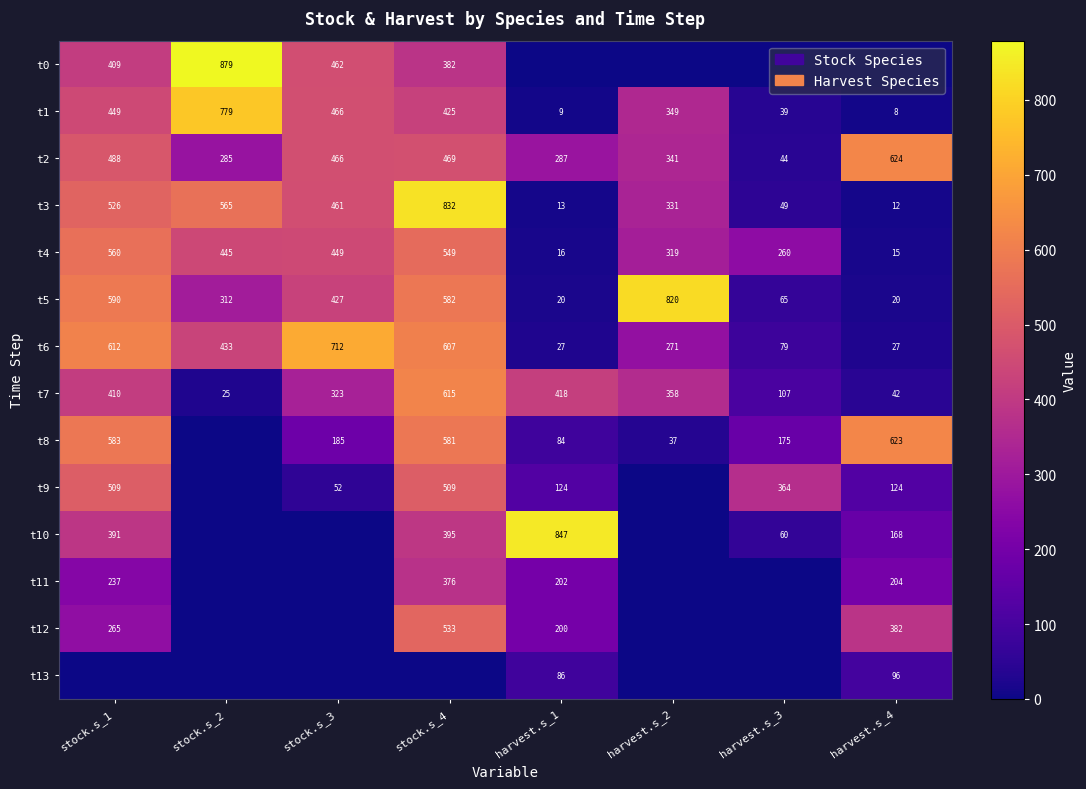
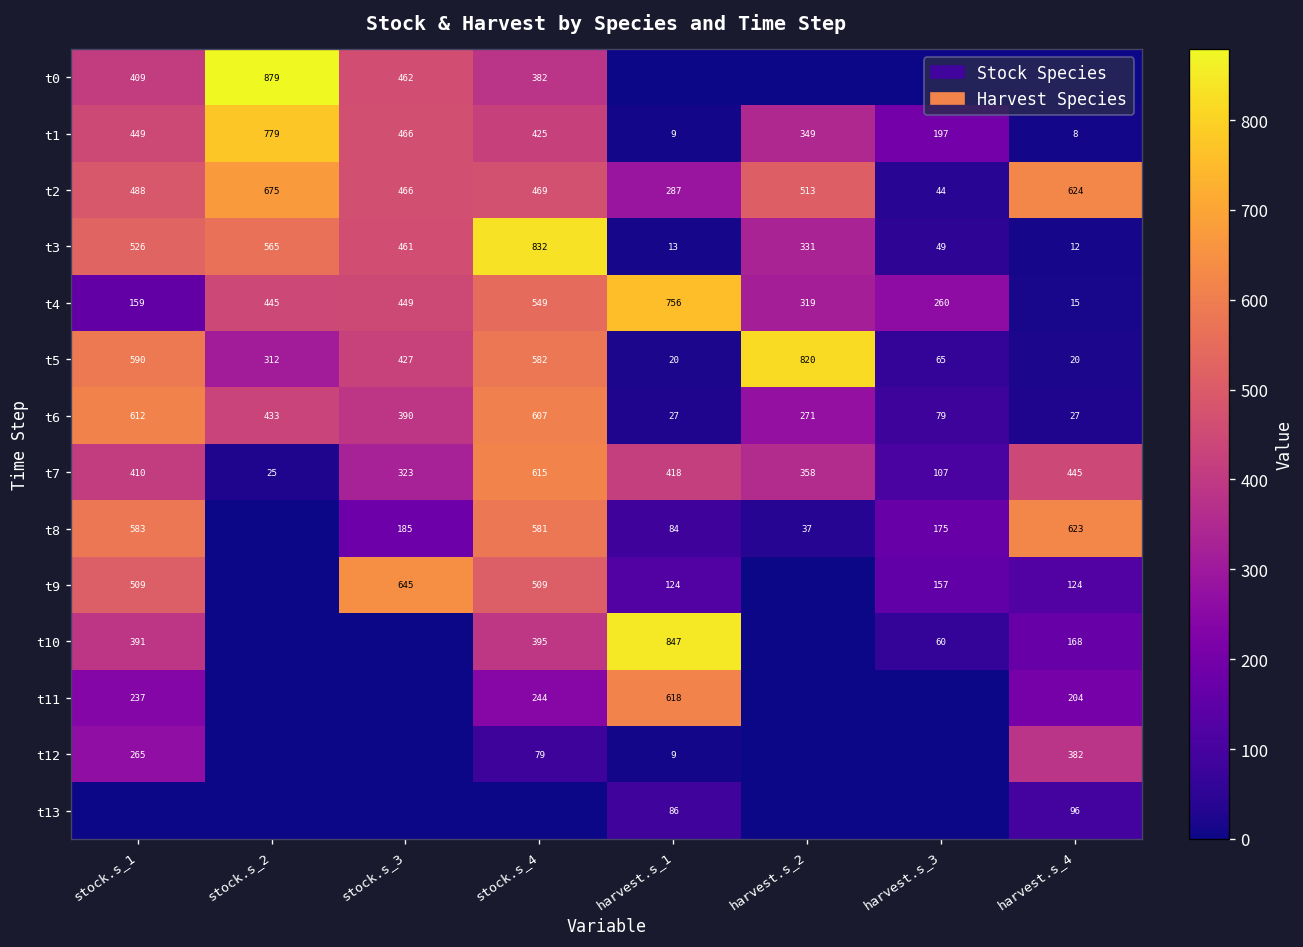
  {
    "t0": {
      "stock.s_1": 409,
      "stock.s_2": 879,
      "stock.s_3": 462,
      "stock.s_4": 382
    },
    "t1": {
      "stock.s_1": 449,
      "stock.s_2": 779,
      "stock.s_3": 466,
      "stock.s_4": 425,
      "harvest.s_1": 9,
      "harvest.s_2": 349,
-     "harvest.s_3": 39,
+     "harvest.s_3": 197,
      "harvest.s_4": 8
    },
    "t2": {
      "stock.s_1": 488,
-     "stock.s_2": 285,
+     "stock.s_2": 675,
      "stock.s_3": 466,
      "stock.s_4": 469,
      "harvest.s_1": 287,
-     "harvest.s_2": 341,
+     "harvest.s_2": 513,
      "harvest.s_3": 44,
      "harvest.s_4": 624
    },
    "t3": {
      "stock.s_1": 526,
      "stock.s_2": 565,
      "stock.s_3": 461,
      "stock.s_4": 832,
      "harvest.s_1": 13,
      "harvest.s_2": 331,
      "harvest.s_3": 49,
      "harvest.s_4": 12
    },
    "t4": {
-     "stock.s_1": 560,
+     "stock.s_1": 159,
      "stock.s_2": 445,
      "stock.s_3": 449,
      "stock.s_4": 549,
-     "harvest.s_1": 16,
+     "harvest.s_1": 756,
      "harvest.s_2": 319,
      "harvest.s_3": 260,
      "harvest.s_4": 15
    },
    "t5": {
      "stock.s_1": 590,
      "stock.s_2": 312,
      "stock.s_3": 427,
      "stock.s_4": 582,
      "harvest.s_1": 20,
      "harvest.s_2": 820,
      "harvest.s_3": 65,
      "harvest.s_4": 20
    },
    "t6": {
      "stock.s_1": 612,
      "stock.s_2": 433,
-     "stock.s_3": 712,
+     "stock.s_3": 390,
      "stock.s_4": 607,
      "harvest.s_1": 27,
      "harvest.s_2": 271,
      "harvest.s_3": 79,
      "harvest.s_4": 27
    },
    "t7": {
      "stock.s_1": 410,
      "stock.s_2": 25,
      "stock.s_3": 323,
      "stock.s_4": 615,
      "harvest.s_1": 418,
      "harvest.s_2": 358,
      "harvest.s_3": 107,
-     "harvest.s_4": 42
+     "harvest.s_4": 445
    },
    "t8": {
      "stock.s_1": 583,
      "stock.s_3": 185,
      "stock.s_4": 581,
      "harvest.s_1": 84,
      "harvest.s_2": 37,
      "harvest.s_3": 175,
      "harvest.s_4": 623
    },
    "t9": {
      "stock.s_1": 509,
-     "stock.s_3": 52,
+     "stock.s_3": 645,
      "stock.s_4": 509,
      "harvest.s_1": 124,
-     "harvest.s_3": 364,
+     "harvest.s_3": 157,
      "harvest.s_4": 124
    },
    "t10": {
      "stock.s_1": 391,
      "stock.s_4": 395,
      "harvest.s_1": 847,
      "harvest.s_3": 60,
      "harvest.s_4": 168
    },
    "t11": {
      "stock.s_1": 237,
-     "stock.s_4": 376,
-     "harvest.s_1": 202,
+     "stock.s_4": 244,
+     "harvest.s_1": 618,
      "harvest.s_4": 204
    },
    "t12": {
      "stock.s_1": 265,
-     "stock.s_4": 533,
-     "harvest.s_1": 200,
+     "stock.s_4": 79,
+     "harvest.s_1": 9,
      "harvest.s_4": 382
    },
    "t13": {
      "harvest.s_1": 86,
      "harvest.s_4": 96
    }
  }
